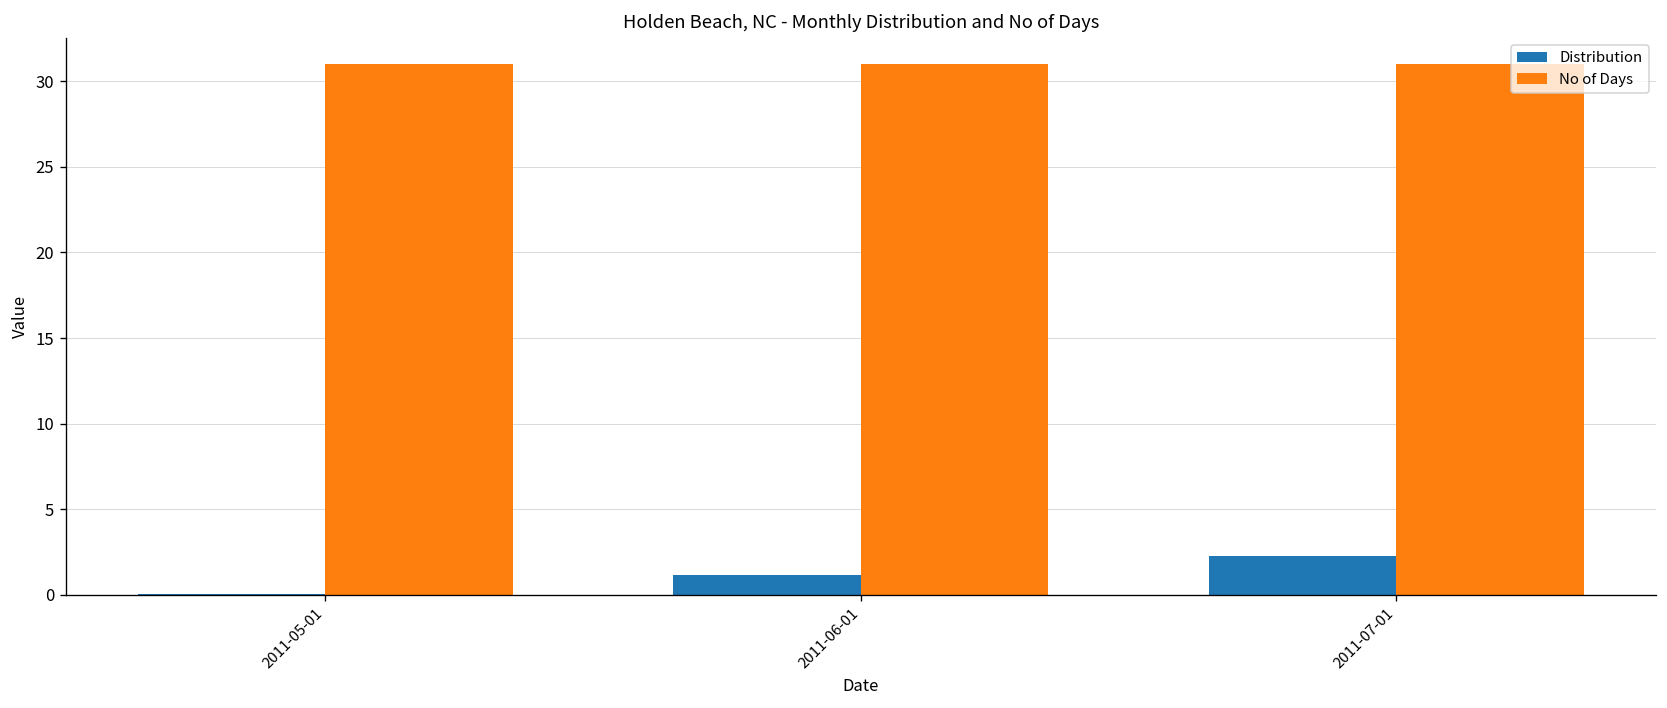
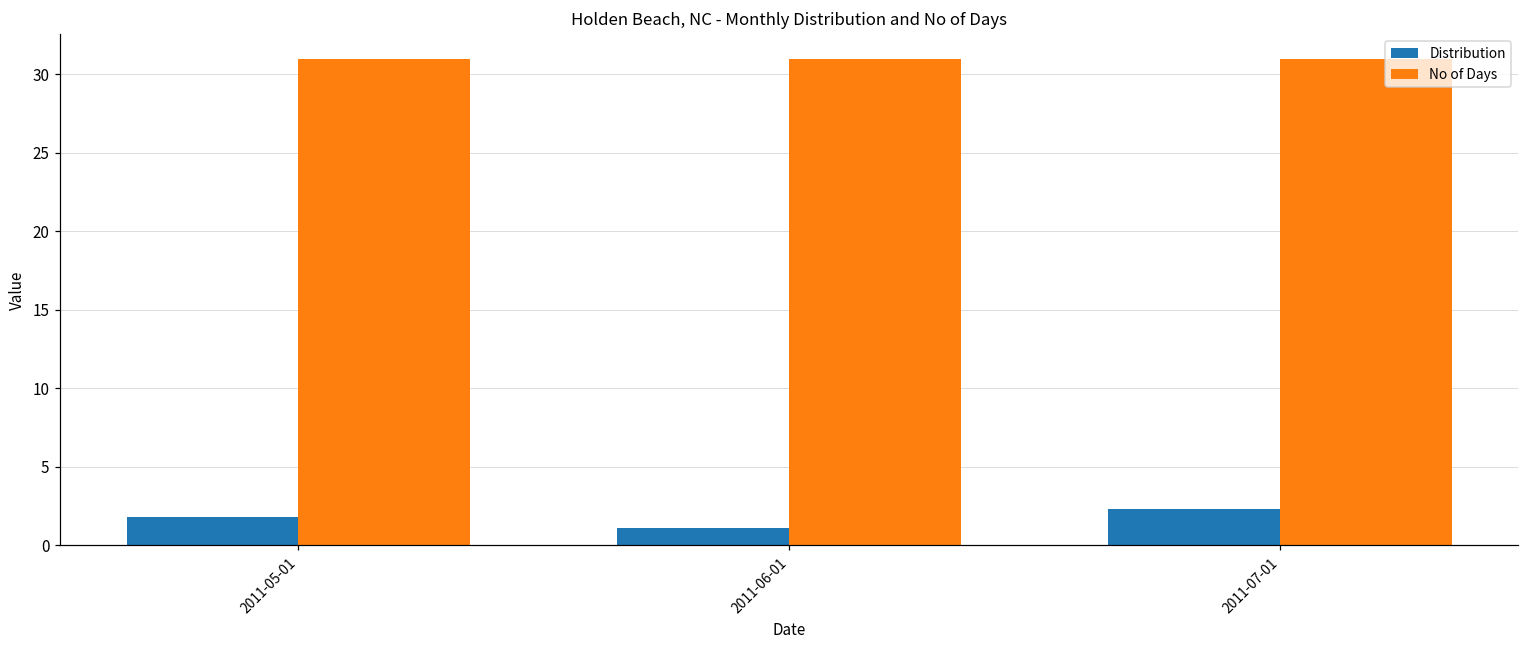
  {
    "Distribution": {
-     "2011-05-01": 0.1,
+     "2011-05-01": 1.8,
      "2011-06-01": 1.1,
      "2011-07-01": 2.3
    },
    "No of Days": {
      "2011-05-01": 31.0,
      "2011-06-01": 31.0,
      "2011-07-01": 31.0
    }
  }
